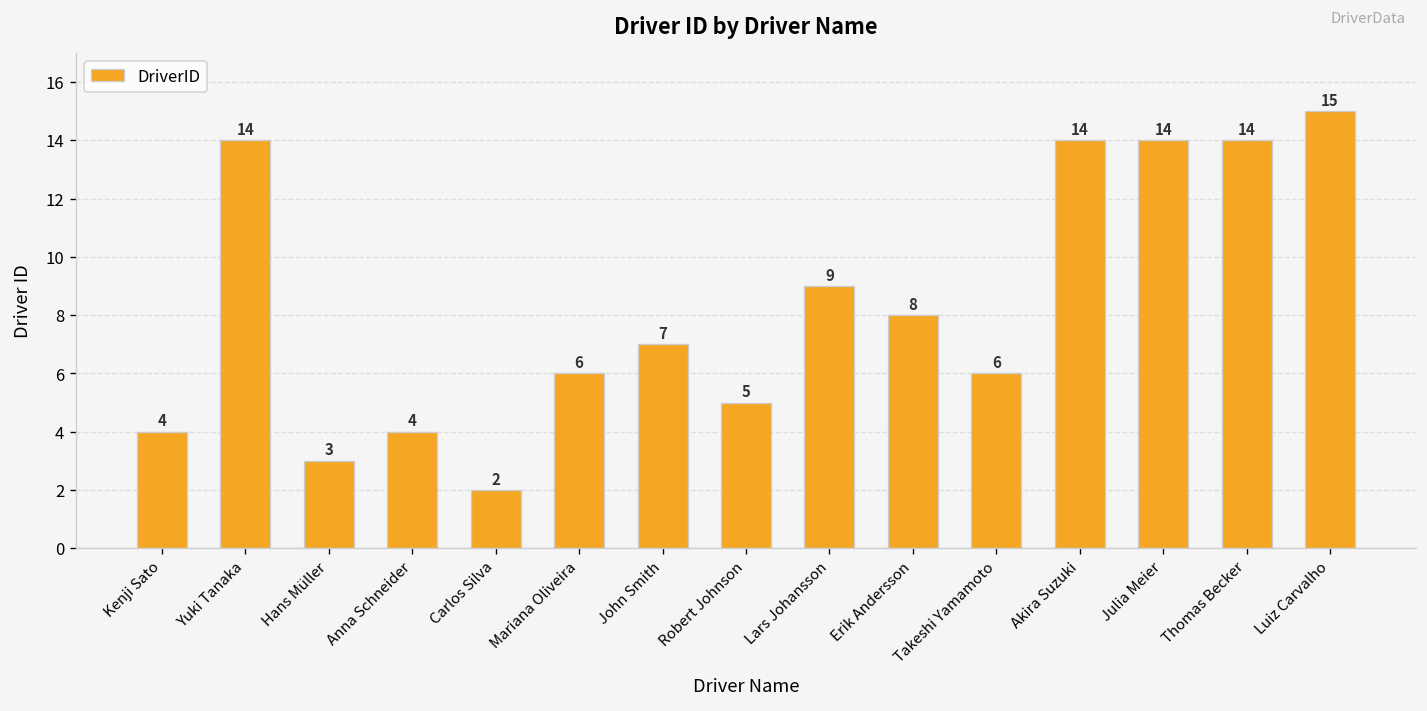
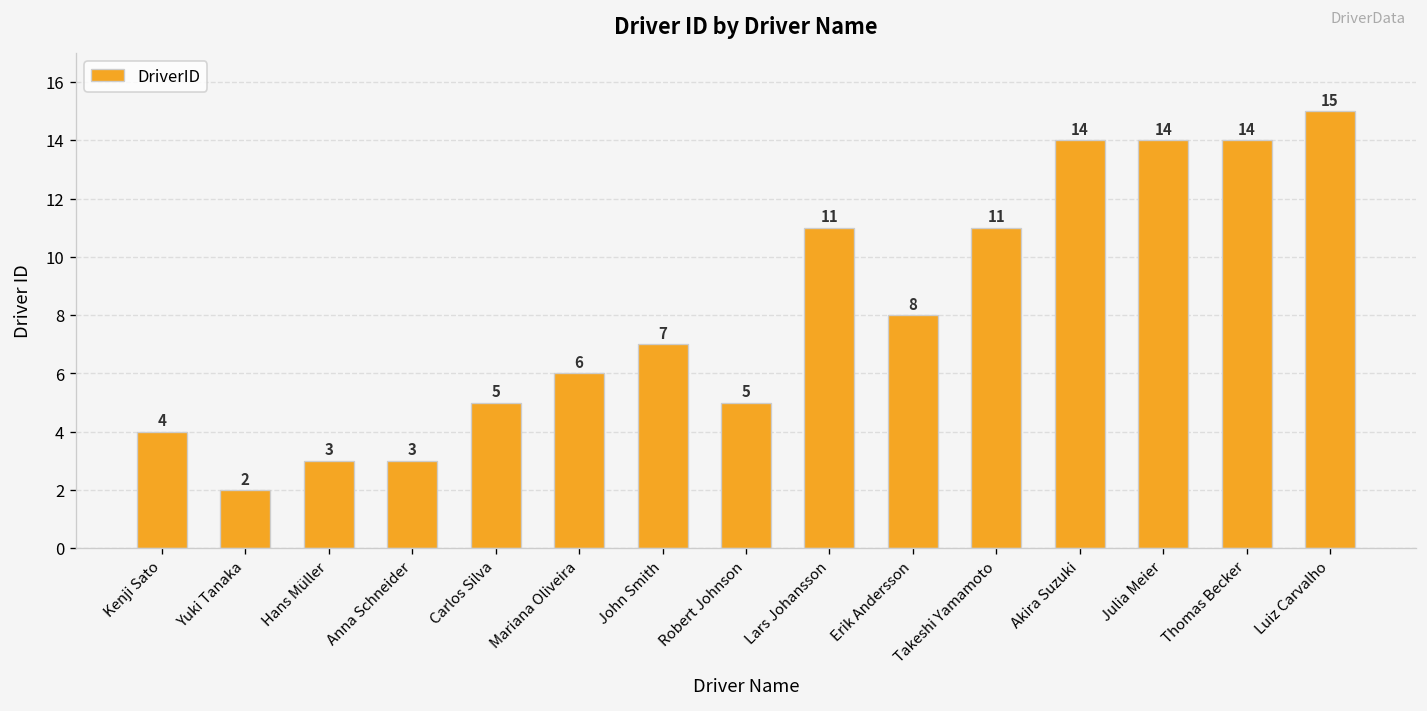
  {
    "Kenji Sato": 4,
-   "Yuki Tanaka": 14,
+   "Yuki Tanaka": 2,
    "Hans Müller": 3,
-   "Anna Schneider": 4,
-   "Carlos Silva": 2,
+   "Anna Schneider": 3,
+   "Carlos Silva": 5,
    "Mariana Oliveira": 6,
    "John Smith": 7,
    "Robert Johnson": 5,
-   "Lars Johansson": 9,
+   "Lars Johansson": 11,
    "Erik Andersson": 8,
-   "Takeshi Yamamoto": 6,
+   "Takeshi Yamamoto": 11,
    "Akira Suzuki": 14,
    "Julia Meier": 14,
    "Thomas Becker": 14,
    "Luiz Carvalho": 15
  }
